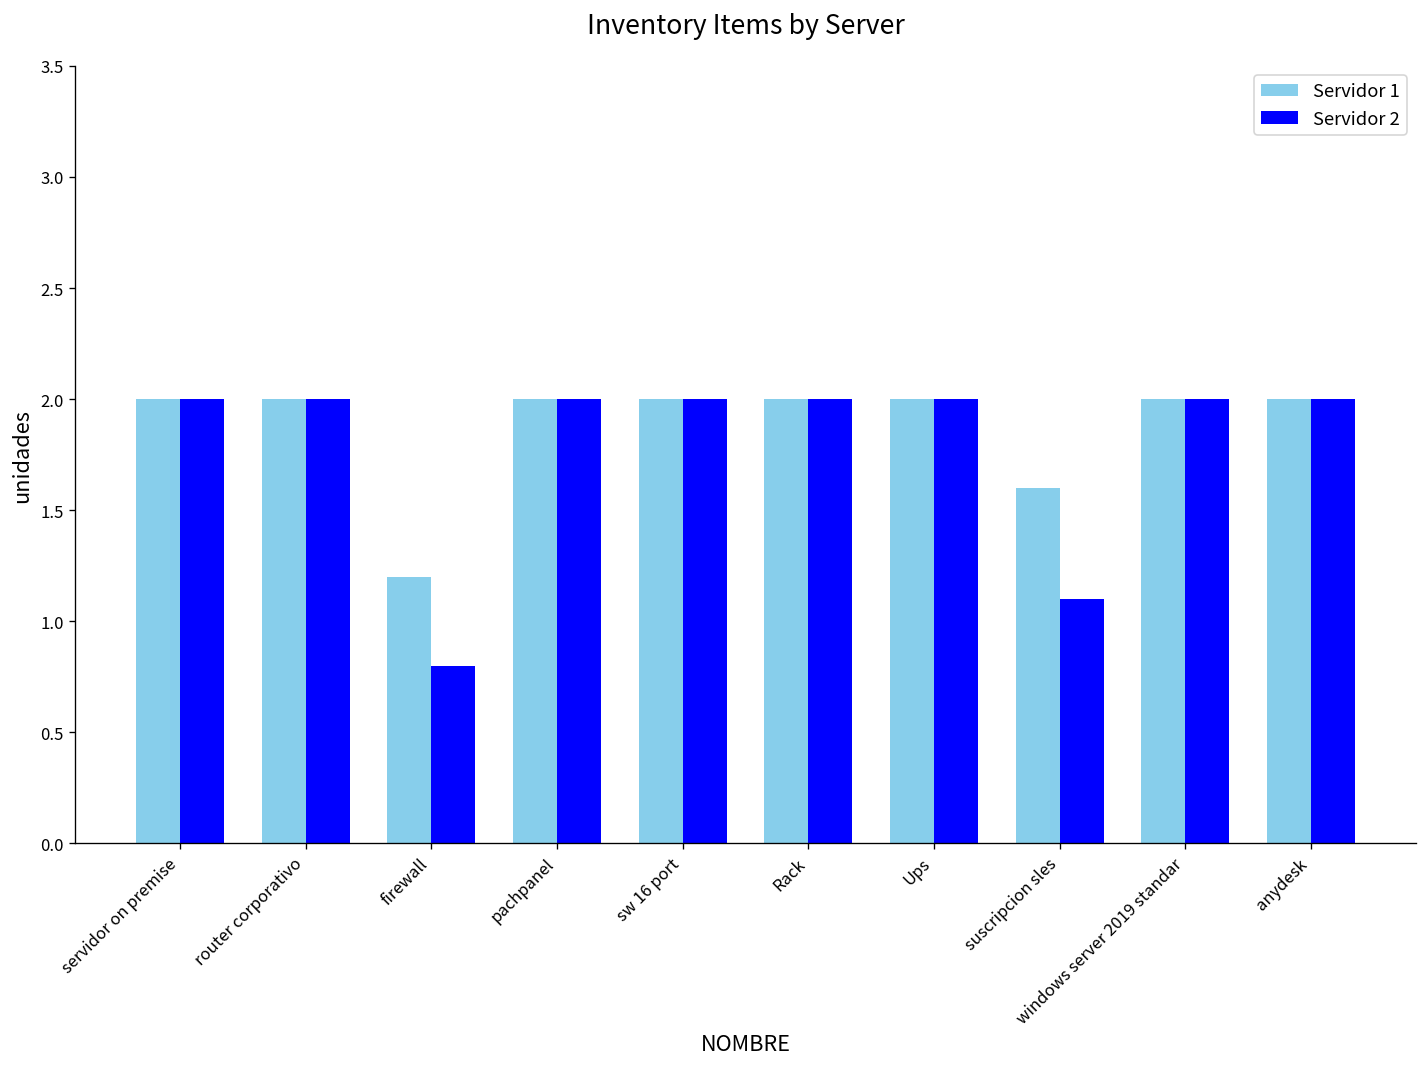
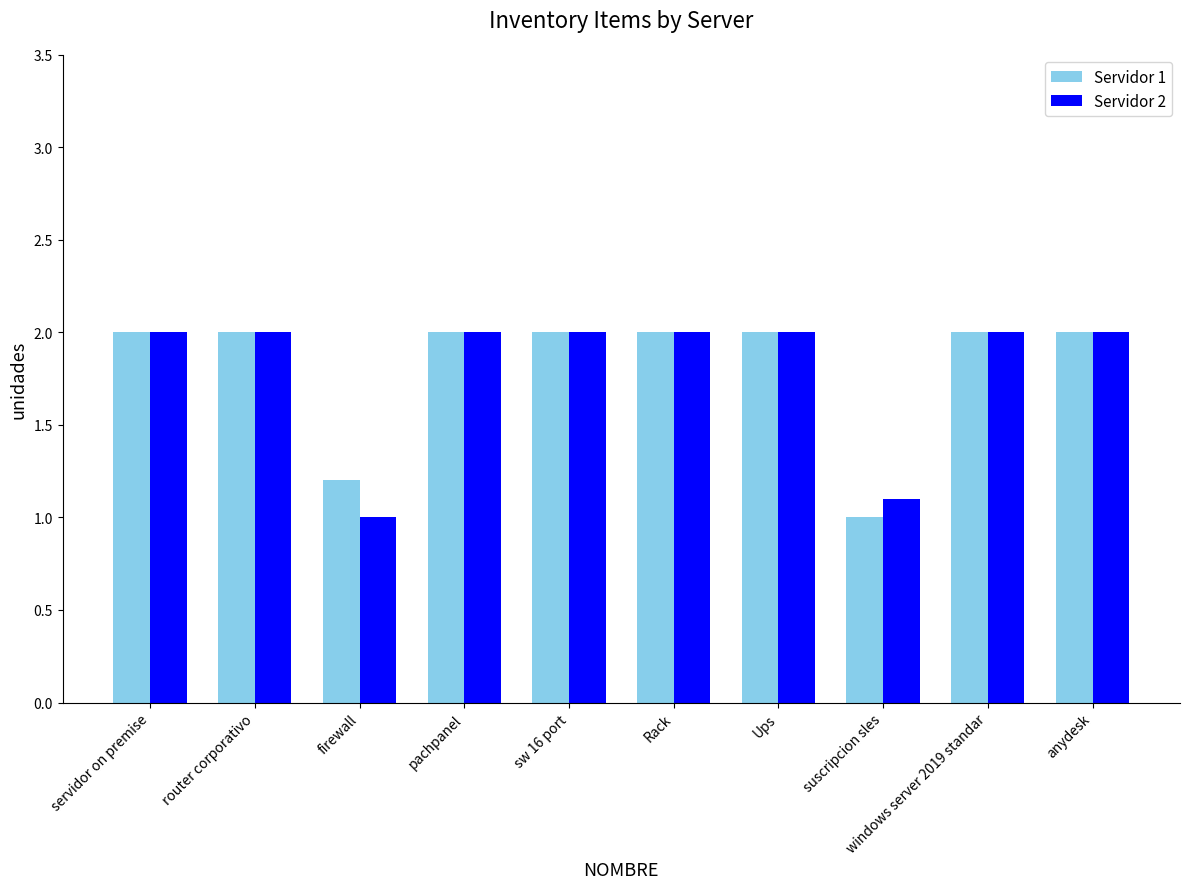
  {
    "Servidor 1": {
      "servidor on premise": 2.0,
      "router corporativo": 2.0,
      "firewall": 1.2,
      "pachpanel": 2.0,
      "sw 16 port": 2.0,
      "Rack": 2.0,
      "Ups": 2.0,
-     "suscripcion sles": 1.6,
+     "suscripcion sles": 1.0,
      "windows server 2019 standar": 2.0,
      "anydesk": 2.0
    },
    "Servidor 2": {
      "servidor on premise": 2.0,
      "router corporativo": 2.0,
-     "firewall": 0.8,
+     "firewall": 1.0,
      "pachpanel": 2.0,
      "sw 16 port": 2.0,
      "Rack": 2.0,
      "Ups": 2.0,
      "suscripcion sles": 1.1,
      "windows server 2019 standar": 2.0,
      "anydesk": 2.0
    }
  }
